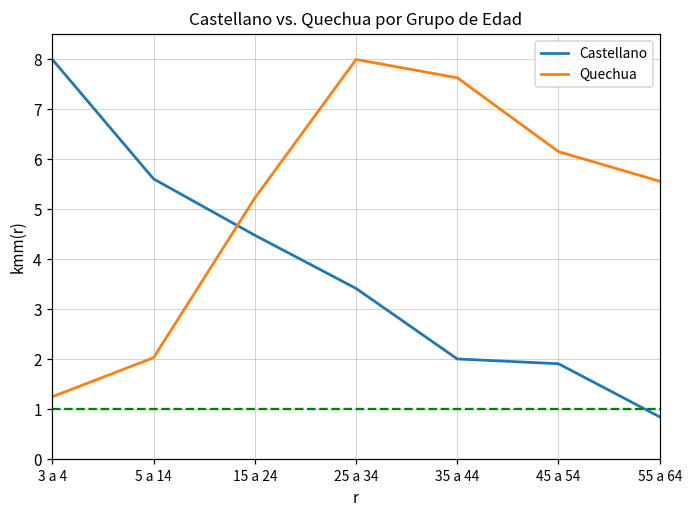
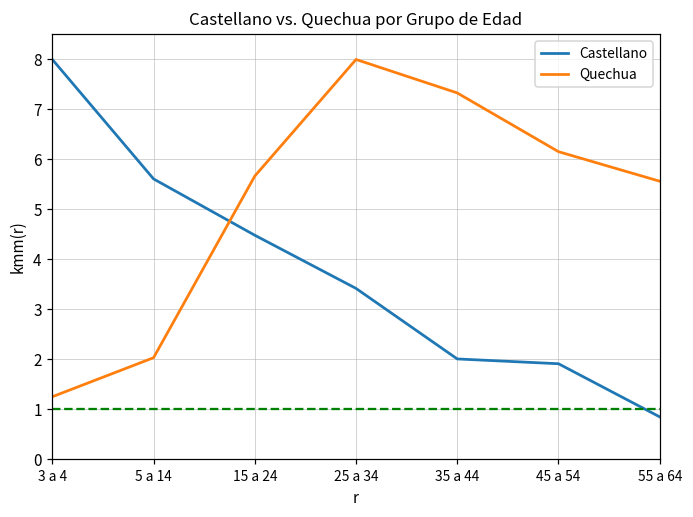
  {
    "Castellano": {
      "3 a 4": 8.0,
      "5 a 14": 5.6,
      "15 a 24": 4.5,
      "25 a 34": 3.4,
      "35 a 44": 2.0,
      "45 a 54": 1.9,
      "55 a 64": 0.9
    },
    "Quechua": {
      "3 a 4": 1.3,
      "5 a 14": 2.0,
-     "15 a 24": 5.2,
+     "15 a 24": 5.7,
      "25 a 34": 8.0,
-     "35 a 44": 7.6,
+     "35 a 44": 7.3,
      "45 a 54": 6.2,
      "55 a 64": 5.6
    }
  }
